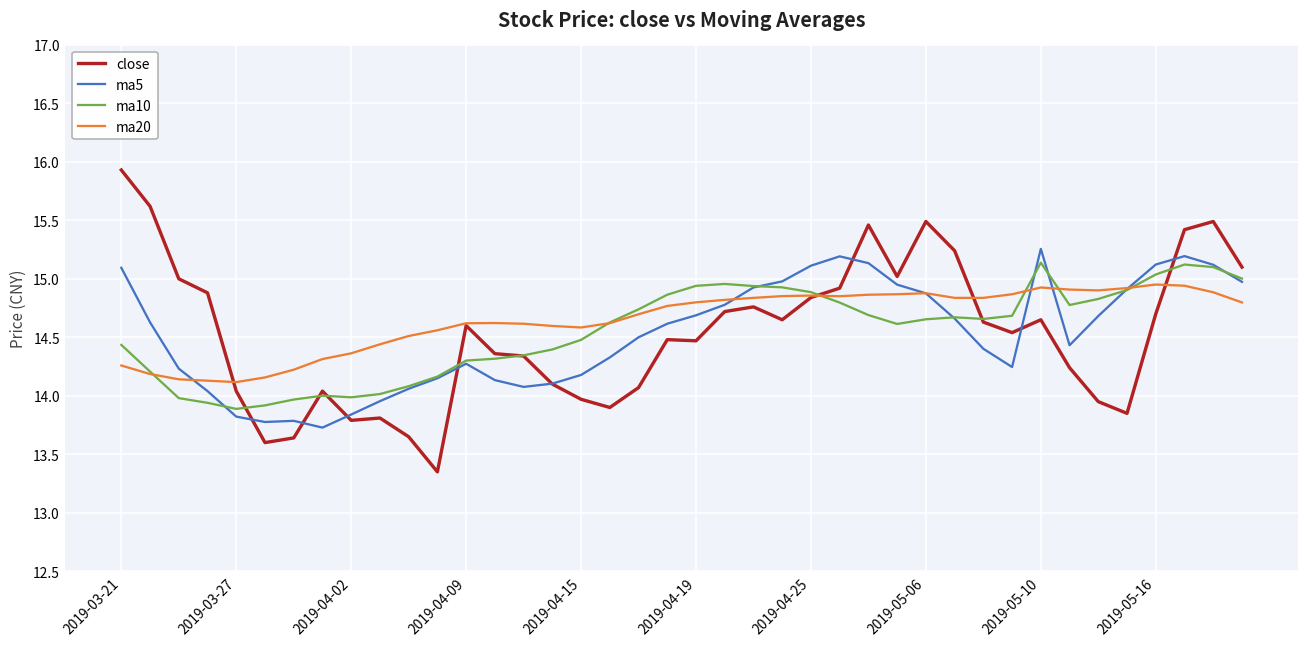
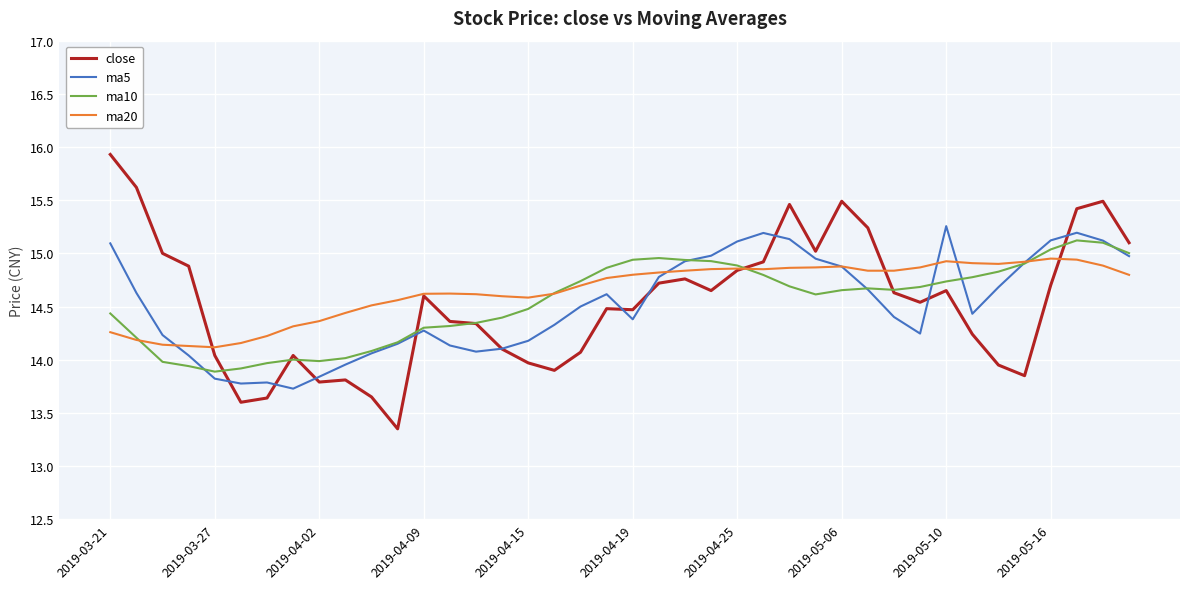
  {
    "close": {
      "2019-03-21": 15.93,
      "2019-03-27": 14.04,
      "2019-04-02": 13.79,
      "2019-04-15": 13.97,
      "2019-04-19": 14.47,
      "2019-05-06": 15.49,
      "2019-05-10": 14.65,
      "2019-05-16": 14.70
    },
    "ma5": {
      "2019-03-21": 15.09,
      "2019-03-27": 13.82,
      "2019-04-02": 13.84,
      "2019-04-09": 14.27,
      "2019-04-15": 14.18,
-     "2019-04-19": 14.69,
+     "2019-04-19": 14.38,
      "2019-04-25": 15.11,
      "2019-05-10": 15.26,
      "2019-05-16": 15.12
    },
    "ma10": {
      "2019-03-21": 14.44,
      "2019-03-27": 13.89,
      "2019-04-02": 13.99,
      "2019-04-09": 14.30,
      "2019-04-15": 14.48,
      "2019-04-19": 14.94,
      "2019-04-25": 14.89,
      "2019-05-06": 14.65,
-     "2019-05-10": 15.14,
+     "2019-05-10": 14.74,
      "2019-05-16": 15.04
    },
    "ma20": {
      "2019-03-21": 14.26,
      "2019-03-27": 14.12,
      "2019-04-02": 14.36,
      "2019-04-15": 14.58,
      "2019-04-19": 14.80,
      "2019-05-10": 14.93,
      "2019-05-16": 14.95
    }
  }
